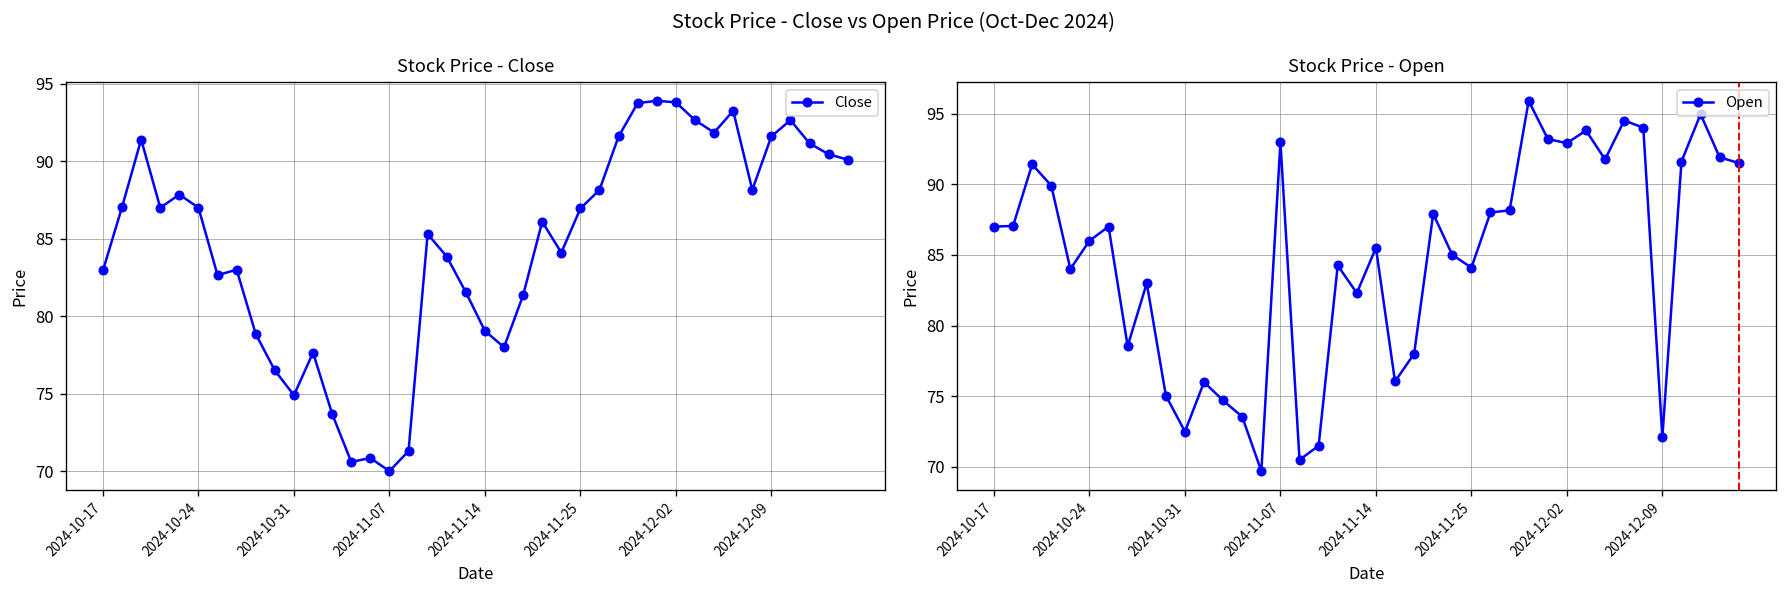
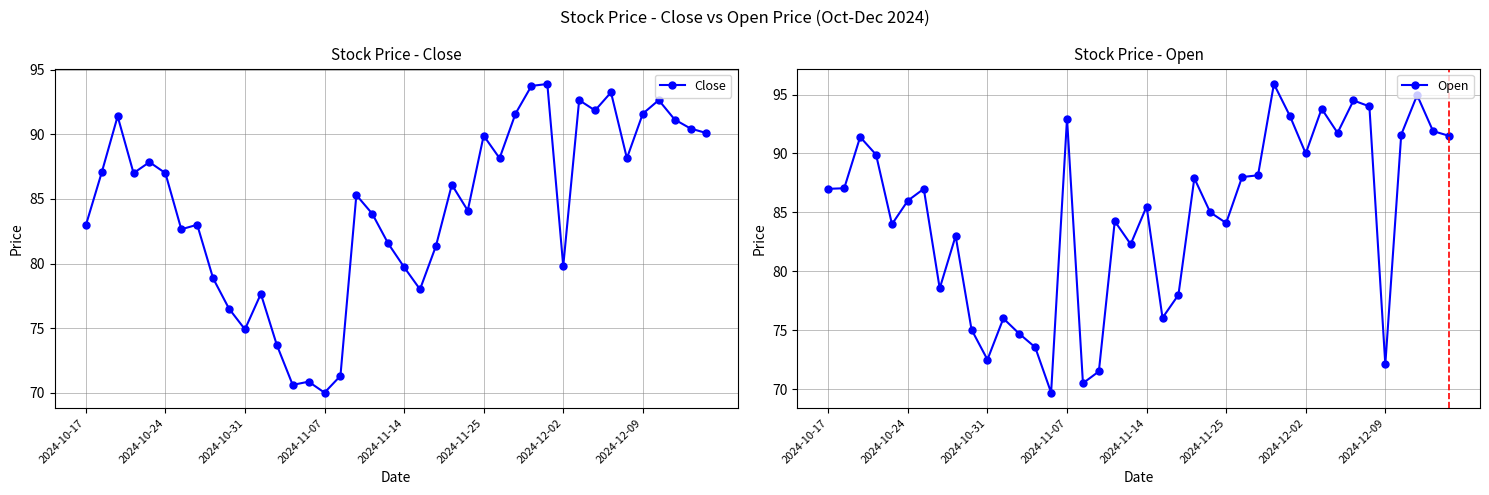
  {
    "Stock Price - Close": {
      "2024-10-17": 83.0,
      "2024-10-24": 87.0,
      "2024-10-31": 74.9,
      "2024-11-07": 70.0,
-     "2024-11-14": 79.1,
-     "2024-11-25": 87.0,
-     "2024-12-02": 93.8,
+     "2024-11-14": 79.7,
+     "2024-11-25": 89.9,
+     "2024-12-02": 79.8,
      "2024-12-09": 91.6
    },
    "Stock Price - Open": {
      "2024-10-17": 87.0,
      "2024-10-24": 86.0,
      "2024-10-31": 72.5,
      "2024-11-07": 93.0,
      "2024-11-14": 85.5,
      "2024-11-25": 84.1,
-     "2024-12-02": 92.9,
+     "2024-12-02": 90.0,
      "2024-12-09": 72.1
    }
  }
